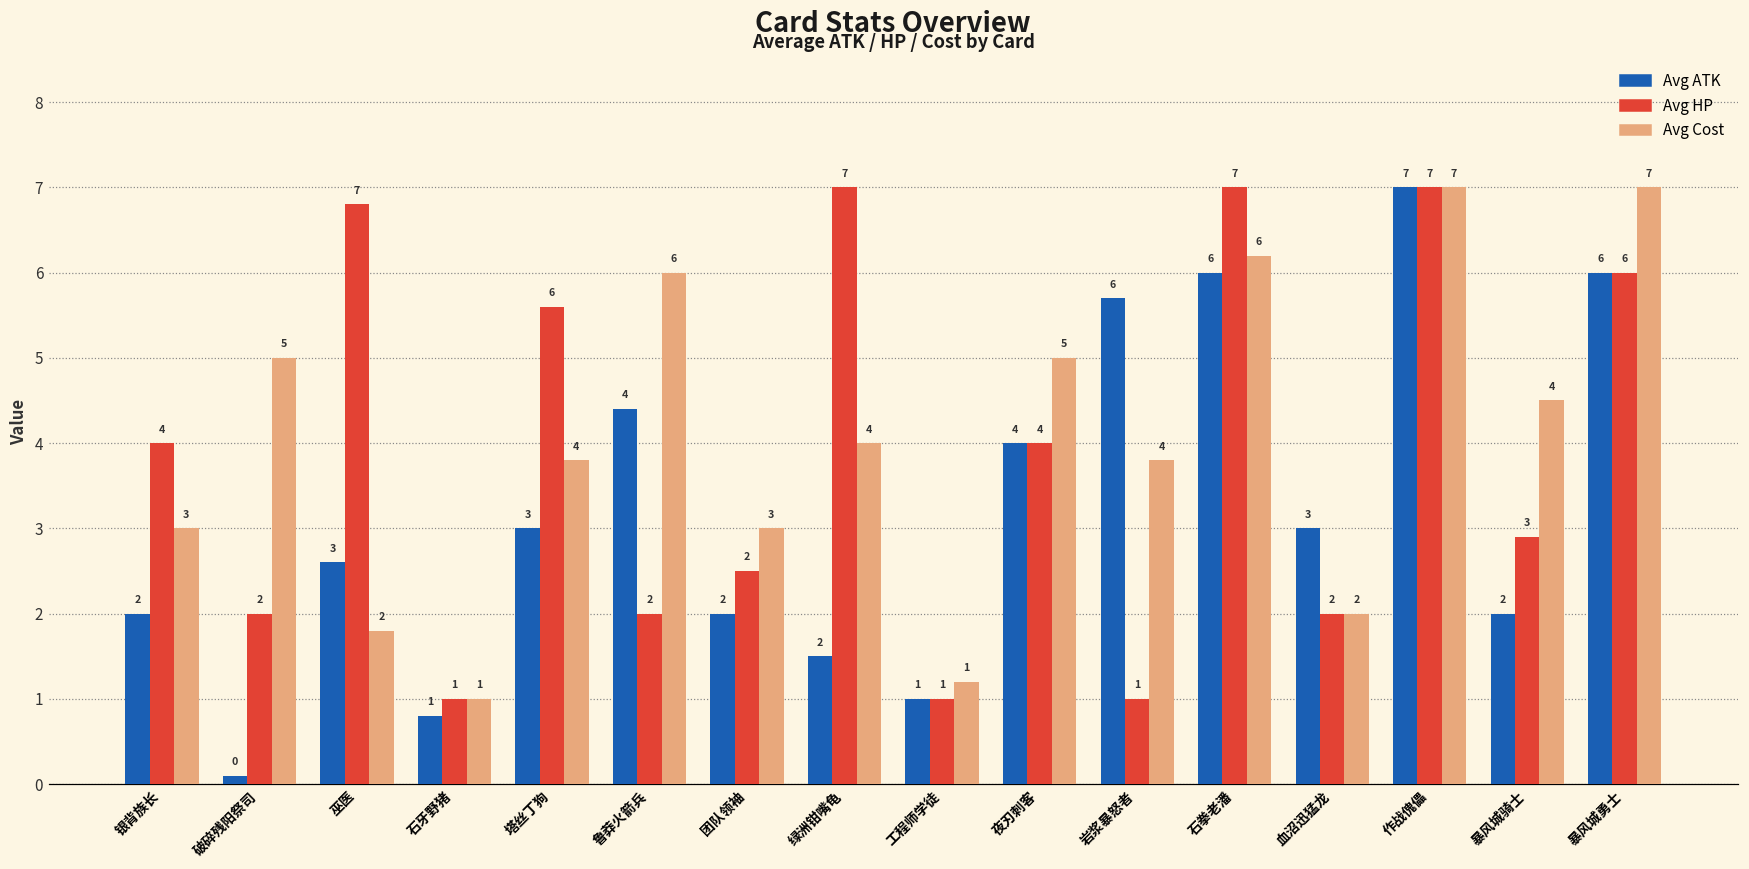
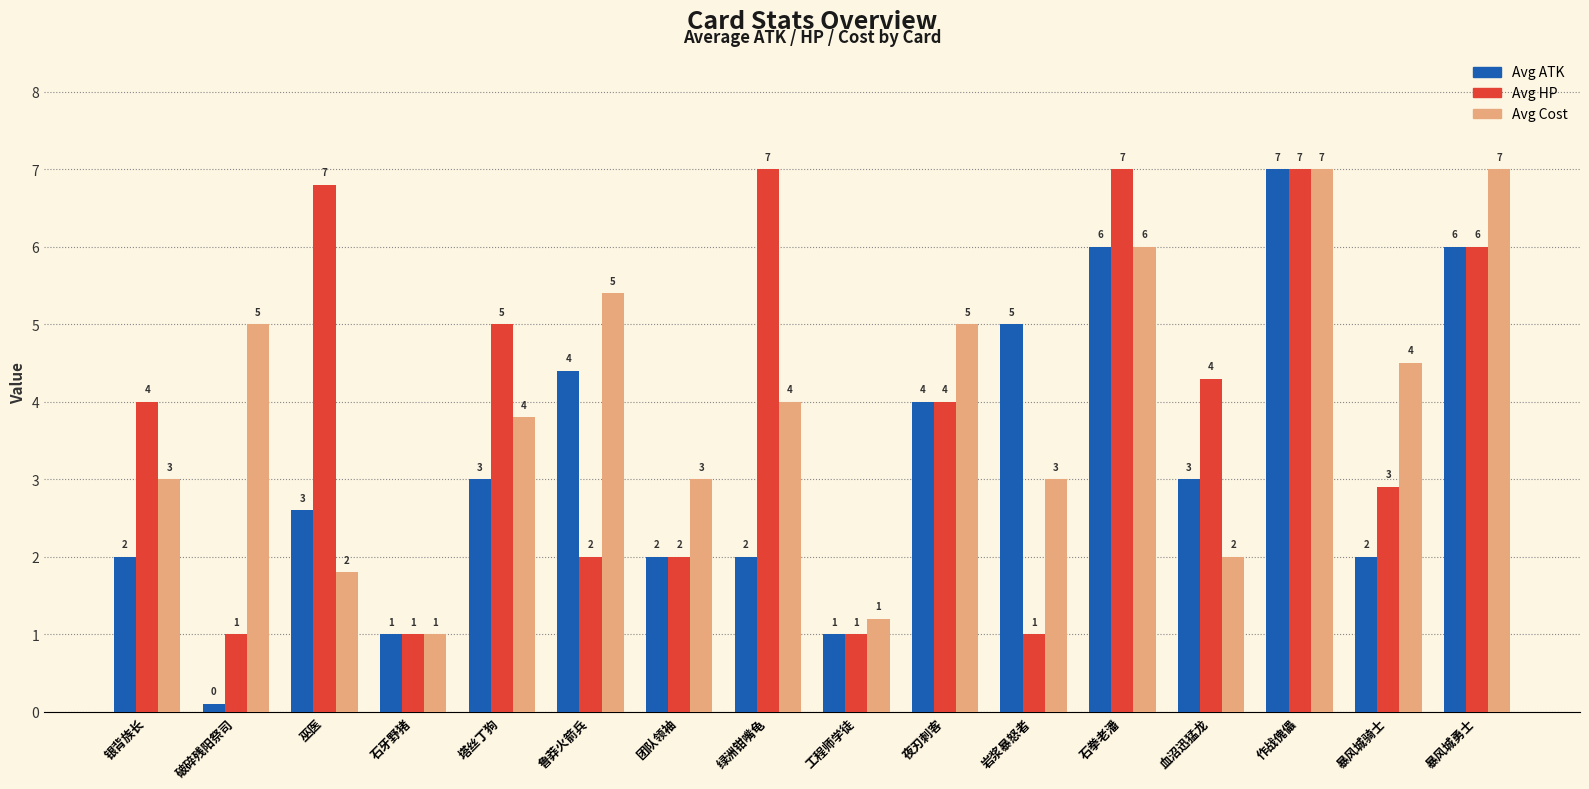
  {
    "Avg ATK": {
      "银背族长": 2,
      "破碎残阳祭司": 0,
      "巫医": 3,
-     "石牙野猪": 0.8,
+     "石牙野猪": 1.0,
      "塔丝丁狗": 3,
      "鲁莽火箭兵": 4,
      "团队领袖": 2,
-     "绿洲钳嘴龟": 1.5,
+     "绿洲钳嘴龟": 2.0,
      "工程师学徒": 1,
      "夜刃刺客": 4,
-     "岩浆暴怒者": 6,
+     "岩浆暴怒者": 5,
      "石拳老潘": 6,
      "血沼迅猛龙": 3,
      "作战傀儡": 7,
      "暴风城骑士": 2,
      "暴风城勇士": 6
    },
    "Avg HP": {
      "银背族长": 4,
-     "破碎残阳祭司": 2,
+     "破碎残阳祭司": 1,
      "巫医": 7,
      "石牙野猪": 1,
-     "塔丝丁狗": 6,
+     "塔丝丁狗": 5,
      "鲁莽火箭兵": 2,
-     "团队领袖": 2.5,
+     "团队领袖": 2.0,
      "绿洲钳嘴龟": 7,
      "工程师学徒": 1,
      "夜刃刺客": 4,
      "岩浆暴怒者": 1,
      "石拳老潘": 7,
-     "血沼迅猛龙": 2,
+     "血沼迅猛龙": 4,
      "作战傀儡": 7,
      "暴风城骑士": 3,
      "暴风城勇士": 6
    },
    "Avg Cost": {
      "银背族长": 3,
      "破碎残阳祭司": 5,
      "巫医": 2,
      "石牙野猪": 1,
      "塔丝丁狗": 4,
-     "鲁莽火箭兵": 6,
+     "鲁莽火箭兵": 5,
      "团队领袖": 3,
      "绿洲钳嘴龟": 4,
      "工程师学徒": 1,
      "夜刃刺客": 5,
-     "岩浆暴怒者": 4,
-     "石拳老潘": 6.2,
+     "岩浆暴怒者": 3,
+     "石拳老潘": 6.0,
      "血沼迅猛龙": 2,
      "作战傀儡": 7,
      "暴风城骑士": 4,
      "暴风城勇士": 7
    }
  }
